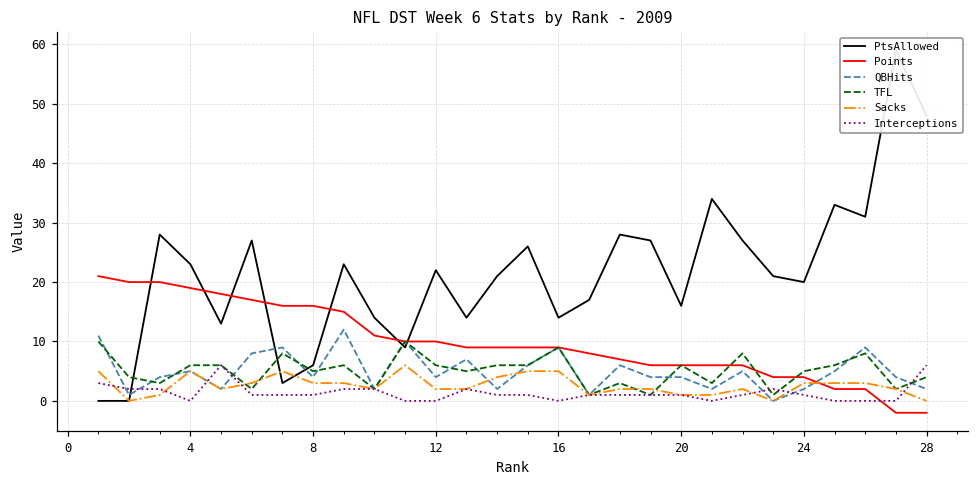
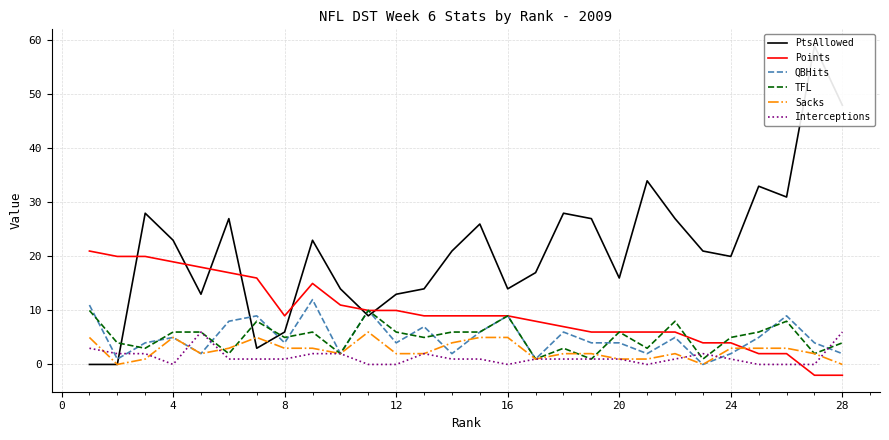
  {
    "PtsAllowed": {
      "4": 23,
      "8": 6,
-     "12": 22,
+     "12": 13,
      "16": 14,
      "20": 16,
      "24": 20
    },
    "Points": {
      "4": 19,
-     "8": 16,
+     "8": 9,
      "12": 10,
      "24": 4,
      "28": -2
    },
    "QBHits": {
      "8": 4,
      "12": 4,
      "20": 4,
      "24": 2,
      "28": 2
    },
    "TFL": {
      "4": 6,
      "8": 5,
      "12": 6,
      "24": 5,
      "28": 4
    },
    "Sacks": {
      "8": 3,
      "12": 2,
      "16": 5,
      "24": 3,
      "28": 0
    },
    "Interceptions": {
      "4": 0,
      "8": 1,
      "12": 0,
      "16": 0,
      "24": 1,
      "28": 6
    }
  }
